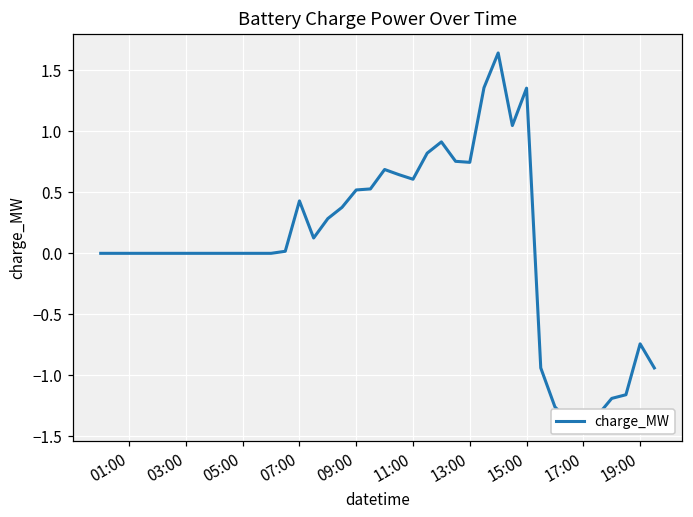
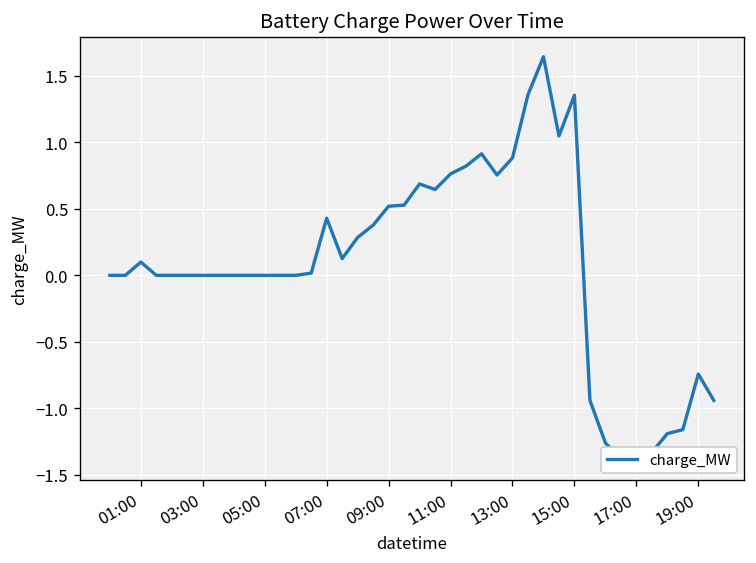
  {
-   "01:00": 0.0,
+   "01:00": 0.1,
    "03:00": 0.00,
    "05:00": 0.00,
    "07:00": 0.43,
    "09:00": 0.52,
-   "11:00": 0.61,
-   "13:00": 0.75,
+   "11:00": 0.76,
+   "13:00": 0.88,
    "15:00": 1.35,
    "19:00": -0.74
  }
